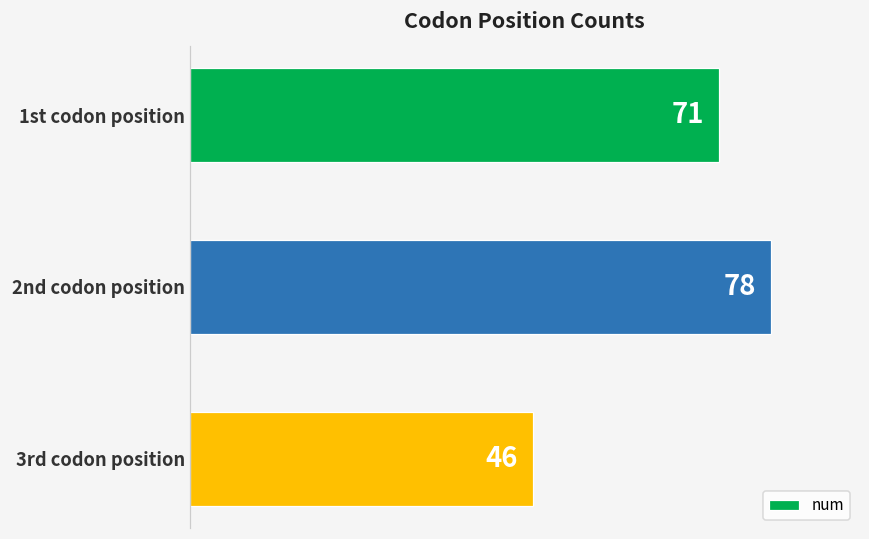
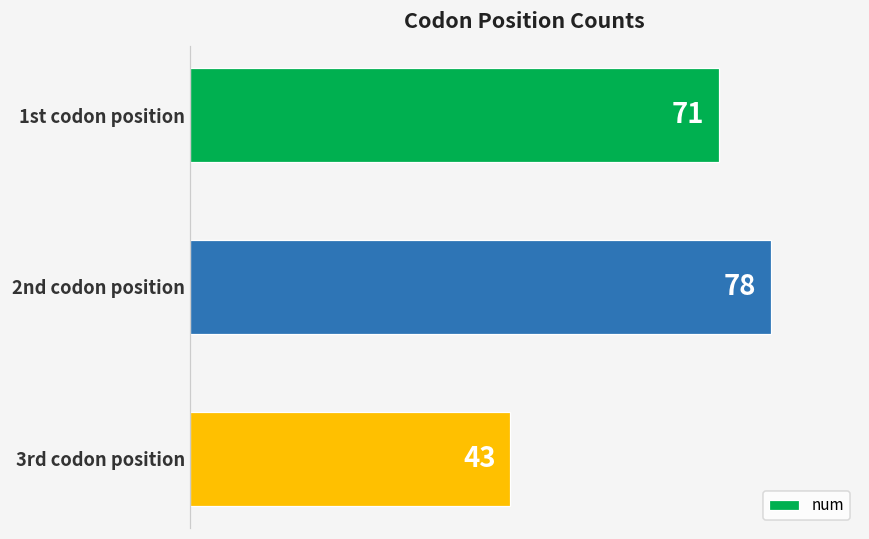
  {
    "1st codon position": 71,
    "2nd codon position": 78,
-   "3rd codon position": 46
+   "3rd codon position": 43
  }
